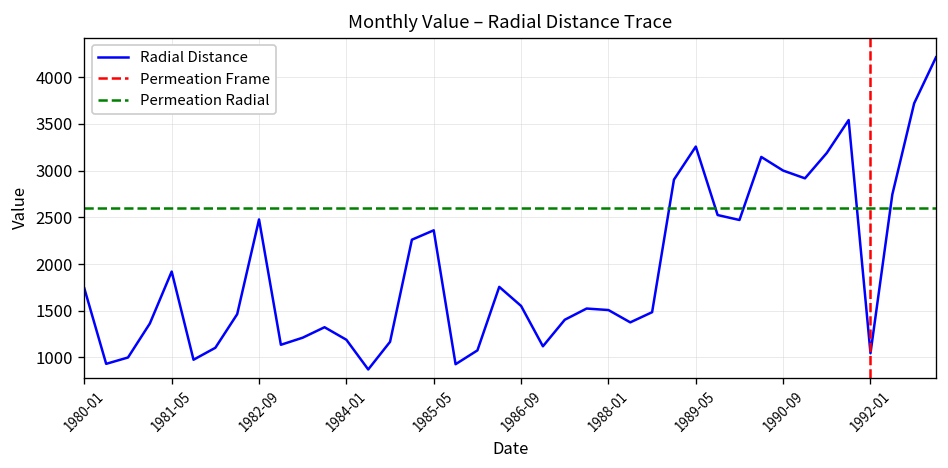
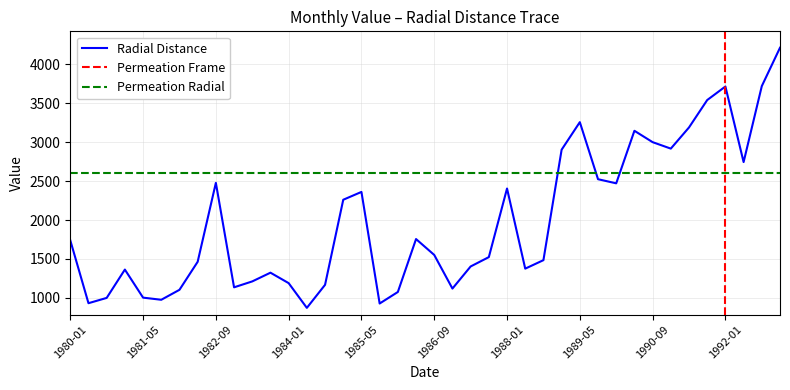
  {
    "1980-01": 1700,
-   "1981-05": 1900,
+   "1981-05": 1000,
    "1982-09": 2500,
    "1984-01": 1200,
    "1985-05": 2400,
    "1986-09": 1600,
-   "1988-01": 1500,
+   "1988-01": 2400,
    "1989-05": 3300,
    "1990-09": 3000,
-   "1992-01": 1000
+   "1992-01": 3700
  }
